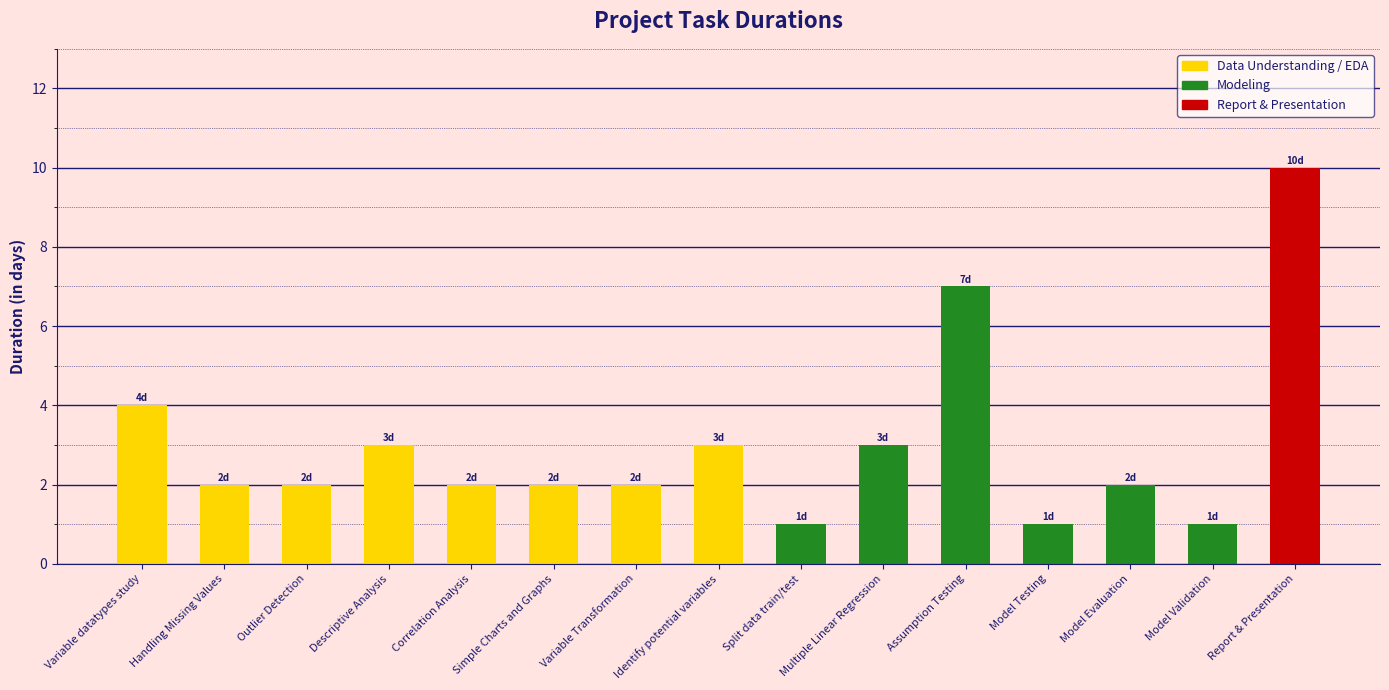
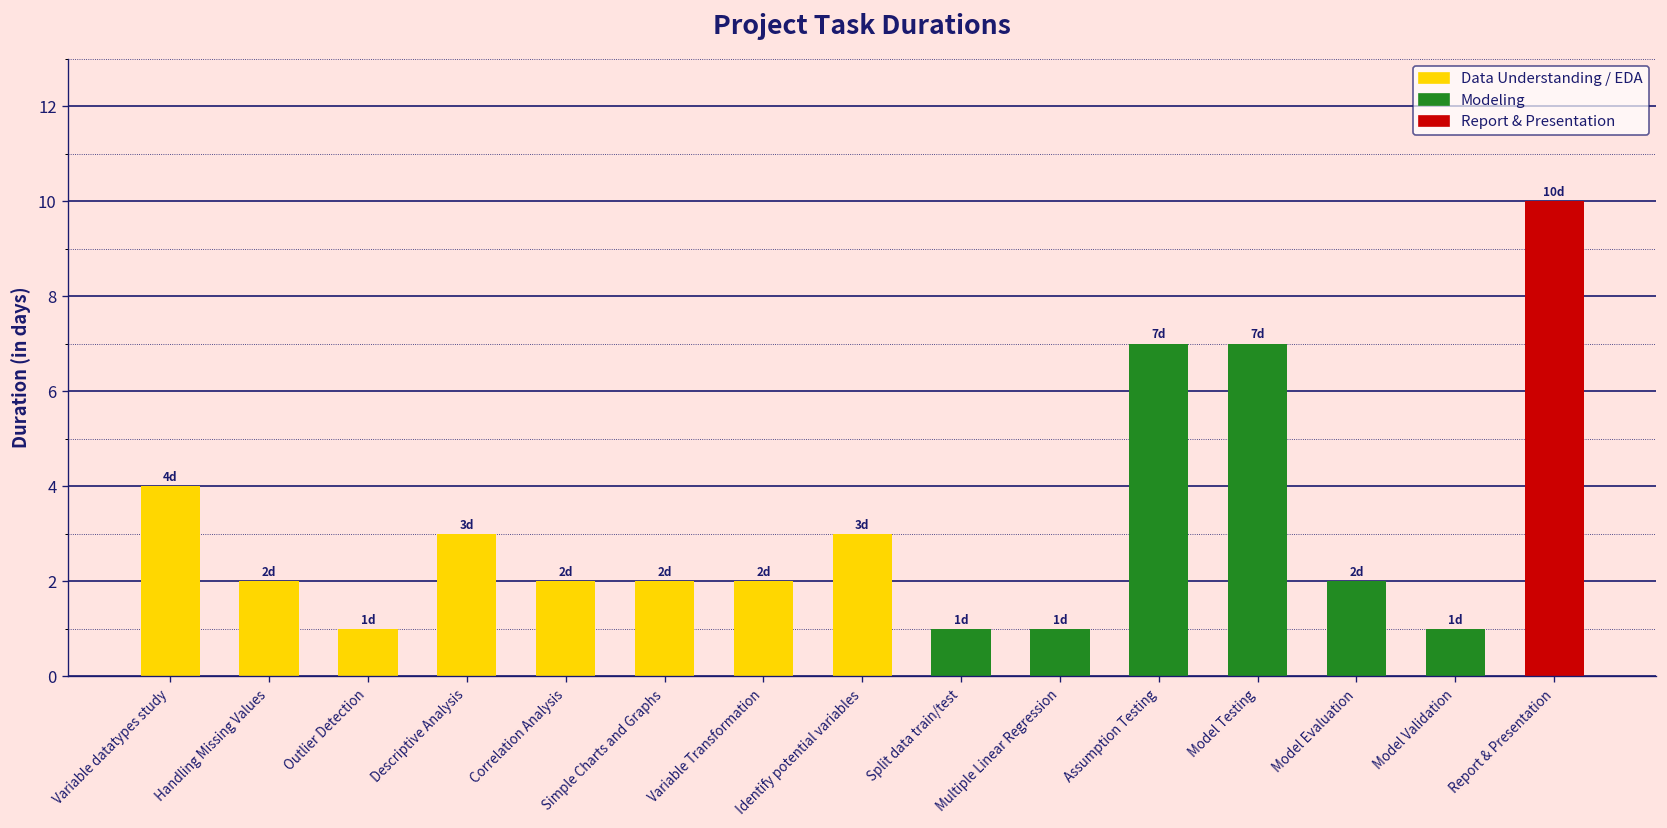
  {
    "Variable datatypes study": "4d",
    "Handling Missing Values": "2d",
-   "Outlier Detection": "2d",
+   "Outlier Detection": "1d",
    "Descriptive Analysis": "3d",
    "Correlation Analysis": "2d",
    "Simple Charts and Graphs": "2d",
    "Variable Transformation": "2d",
    "Identify potential variables": "3d",
    "Split data train/test": "1d",
-   "Multiple Linear Regression": "3d",
+   "Multiple Linear Regression": "1d",
    "Assumption Testing": "7d",
-   "Model Testing": "1d",
+   "Model Testing": "7d",
    "Model Evaluation": "2d",
    "Model Validation": "1d",
    "Report & Presentation": "10d"
  }
